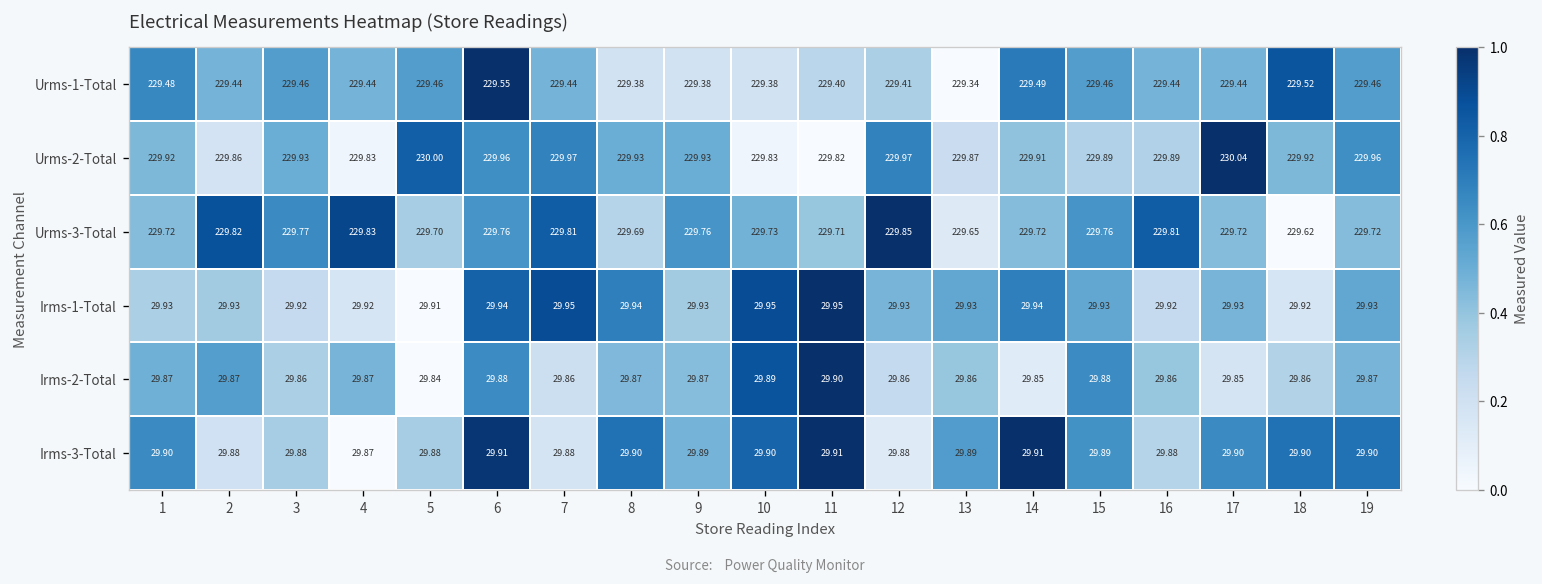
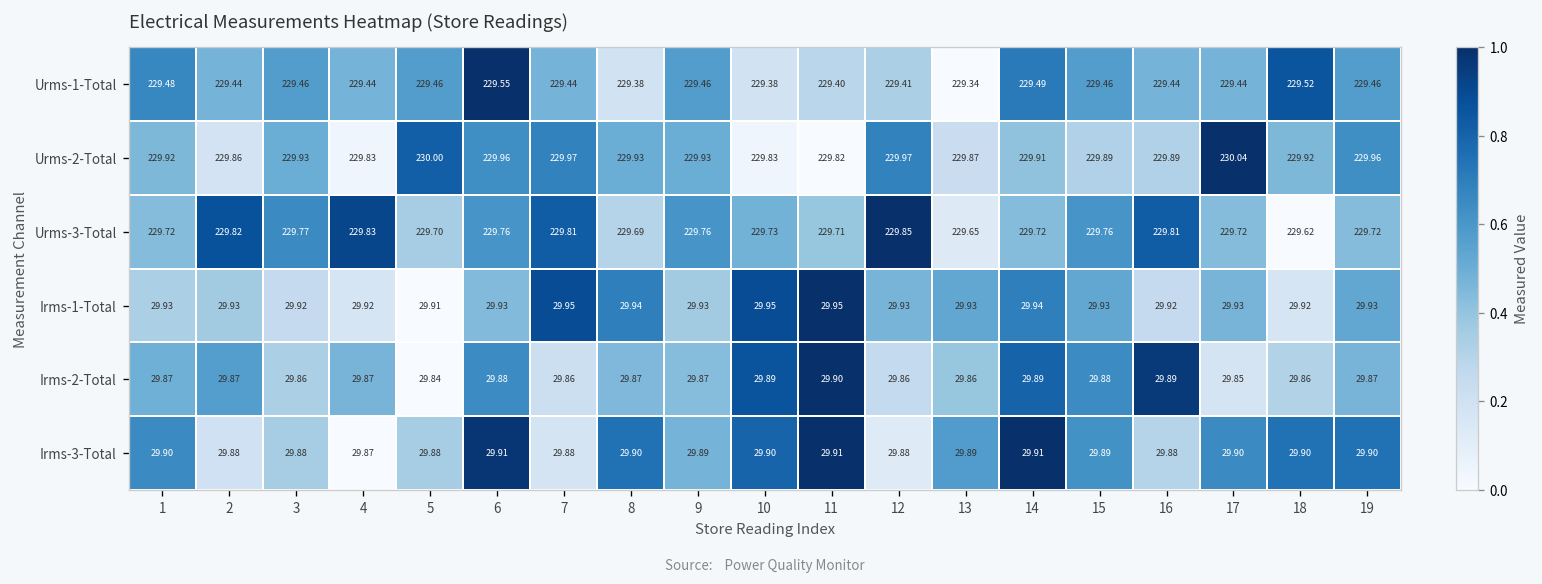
  {
    "Urms-1-Total": {
      "1": 229.48,
      "2": 229.44,
      "3": 229.46,
      "4": 229.44,
      "5": 229.46,
      "6": 229.55,
      "7": 229.44,
      "8": 229.38,
-     "9": 229.38,
+     "9": 229.46,
      "10": 229.38,
      "11": 229.40,
      "12": 229.41,
      "13": 229.34,
      "14": 229.49,
      "15": 229.46,
      "16": 229.44,
      "17": 229.44,
      "18": 229.52,
      "19": 229.46
    },
    "Urms-2-Total": {
      "1": 229.92,
      "2": 229.86,
      "3": 229.93,
      "4": 229.83,
      "5": 230.00,
      "6": 229.96,
      "7": 229.97,
      "8": 229.93,
      "9": 229.93,
      "10": 229.83,
      "11": 229.82,
      "12": 229.97,
      "13": 229.87,
      "14": 229.91,
      "15": 229.89,
      "16": 229.89,
      "17": 230.04,
      "18": 229.92,
      "19": 229.96
    },
    "Urms-3-Total": {
      "1": 229.72,
      "2": 229.82,
      "3": 229.77,
      "4": 229.83,
      "5": 229.70,
      "6": 229.76,
      "7": 229.81,
      "8": 229.69,
      "9": 229.76,
      "10": 229.73,
      "11": 229.71,
      "12": 229.85,
      "13": 229.65,
      "14": 229.72,
      "15": 229.76,
      "16": 229.81,
      "17": 229.72,
      "18": 229.62,
      "19": 229.72
    },
    "Irms-1-Total": {
      "1": 29.93,
      "2": 29.93,
      "3": 29.92,
      "4": 29.92,
      "5": 29.91,
-     "6": 29.94,
+     "6": 29.93,
      "7": 29.95,
      "8": 29.94,
      "9": 29.93,
      "10": 29.95,
      "11": 29.95,
      "12": 29.93,
      "13": 29.93,
      "14": 29.94,
      "15": 29.93,
      "16": 29.92,
      "17": 29.93,
      "18": 29.92,
      "19": 29.93
    },
    "Irms-2-Total": {
      "1": 29.87,
      "2": 29.87,
      "3": 29.86,
      "4": 29.87,
      "5": 29.84,
      "6": 29.88,
      "7": 29.86,
      "8": 29.87,
      "9": 29.87,
      "10": 29.89,
      "11": 29.90,
      "12": 29.86,
      "13": 29.86,
-     "14": 29.85,
+     "14": 29.89,
      "15": 29.88,
-     "16": 29.86,
+     "16": 29.89,
      "17": 29.85,
      "18": 29.86,
      "19": 29.87
    },
    "Irms-3-Total": {
      "1": 29.90,
      "2": 29.88,
      "3": 29.88,
      "4": 29.87,
      "5": 29.88,
      "6": 29.91,
      "7": 29.88,
      "8": 29.90,
      "9": 29.89,
      "10": 29.90,
      "11": 29.91,
      "12": 29.88,
      "13": 29.89,
      "14": 29.91,
      "15": 29.89,
      "16": 29.88,
      "17": 29.90,
      "18": 29.90,
      "19": 29.90
    }
  }
